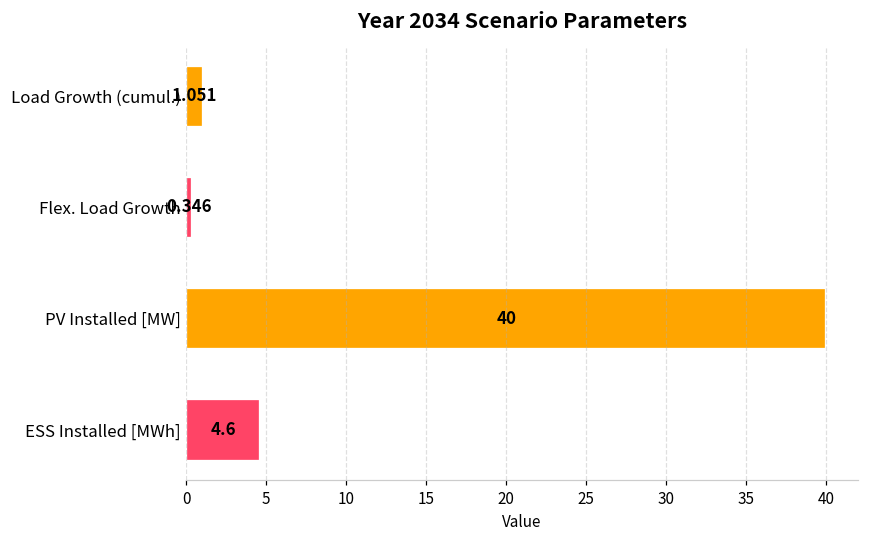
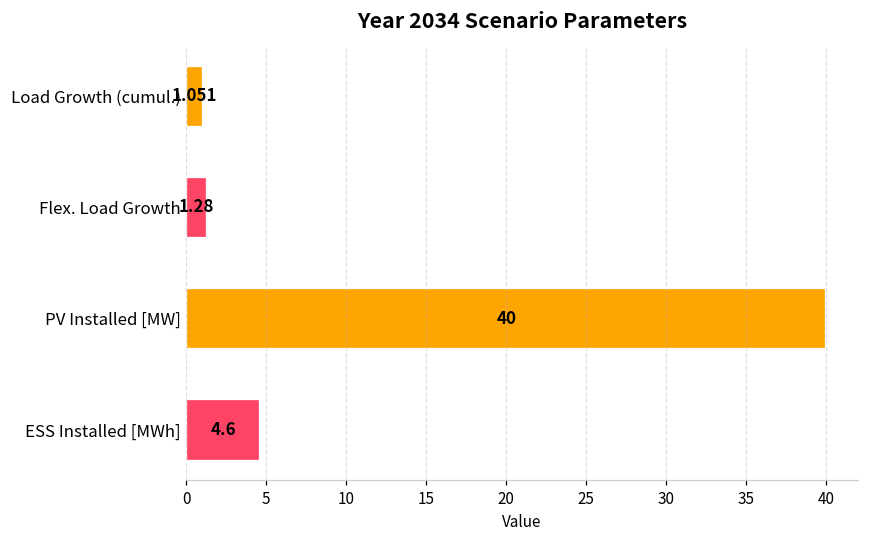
  {
    "Load Growth (cumul.)": 1.051,
-   "Flex. Load Growth": 0.346,
+   "Flex. Load Growth": 1.28,
    "PV Installed [MW]": 40,
    "ESS Installed [MWh]": 4.6
  }
